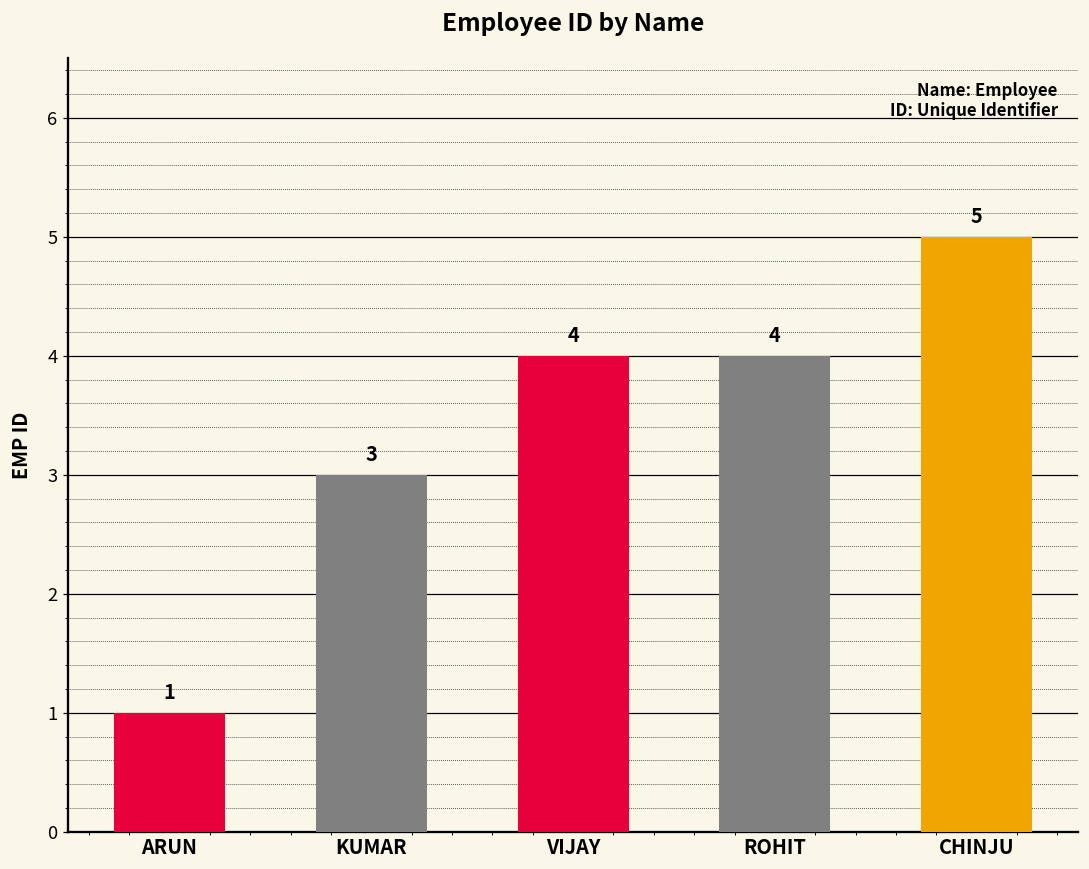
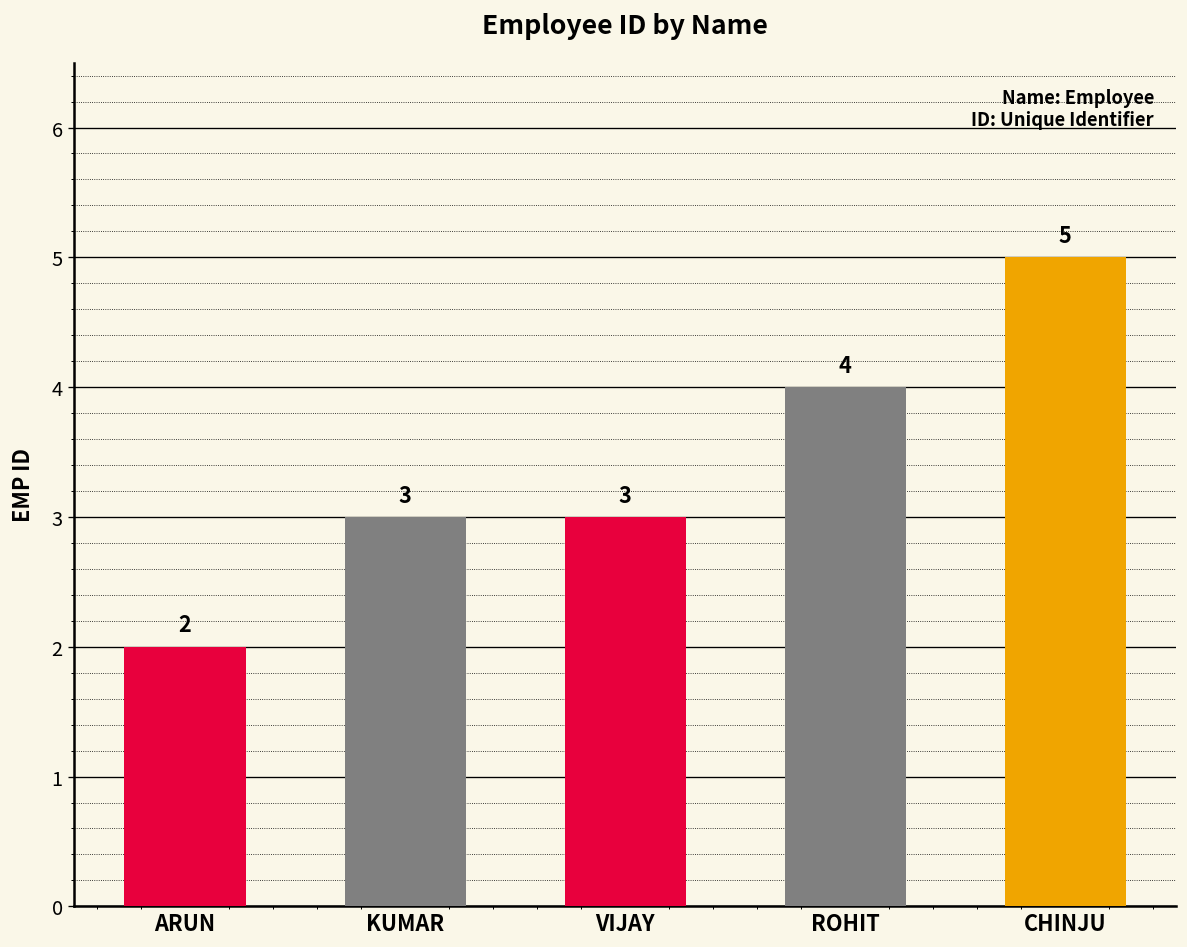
  {
-   "ARUN": 1,
+   "ARUN": 2,
    "KUMAR": 3,
-   "VIJAY": 4,
+   "VIJAY": 3,
    "ROHIT": 4,
    "CHINJU": 5
  }
